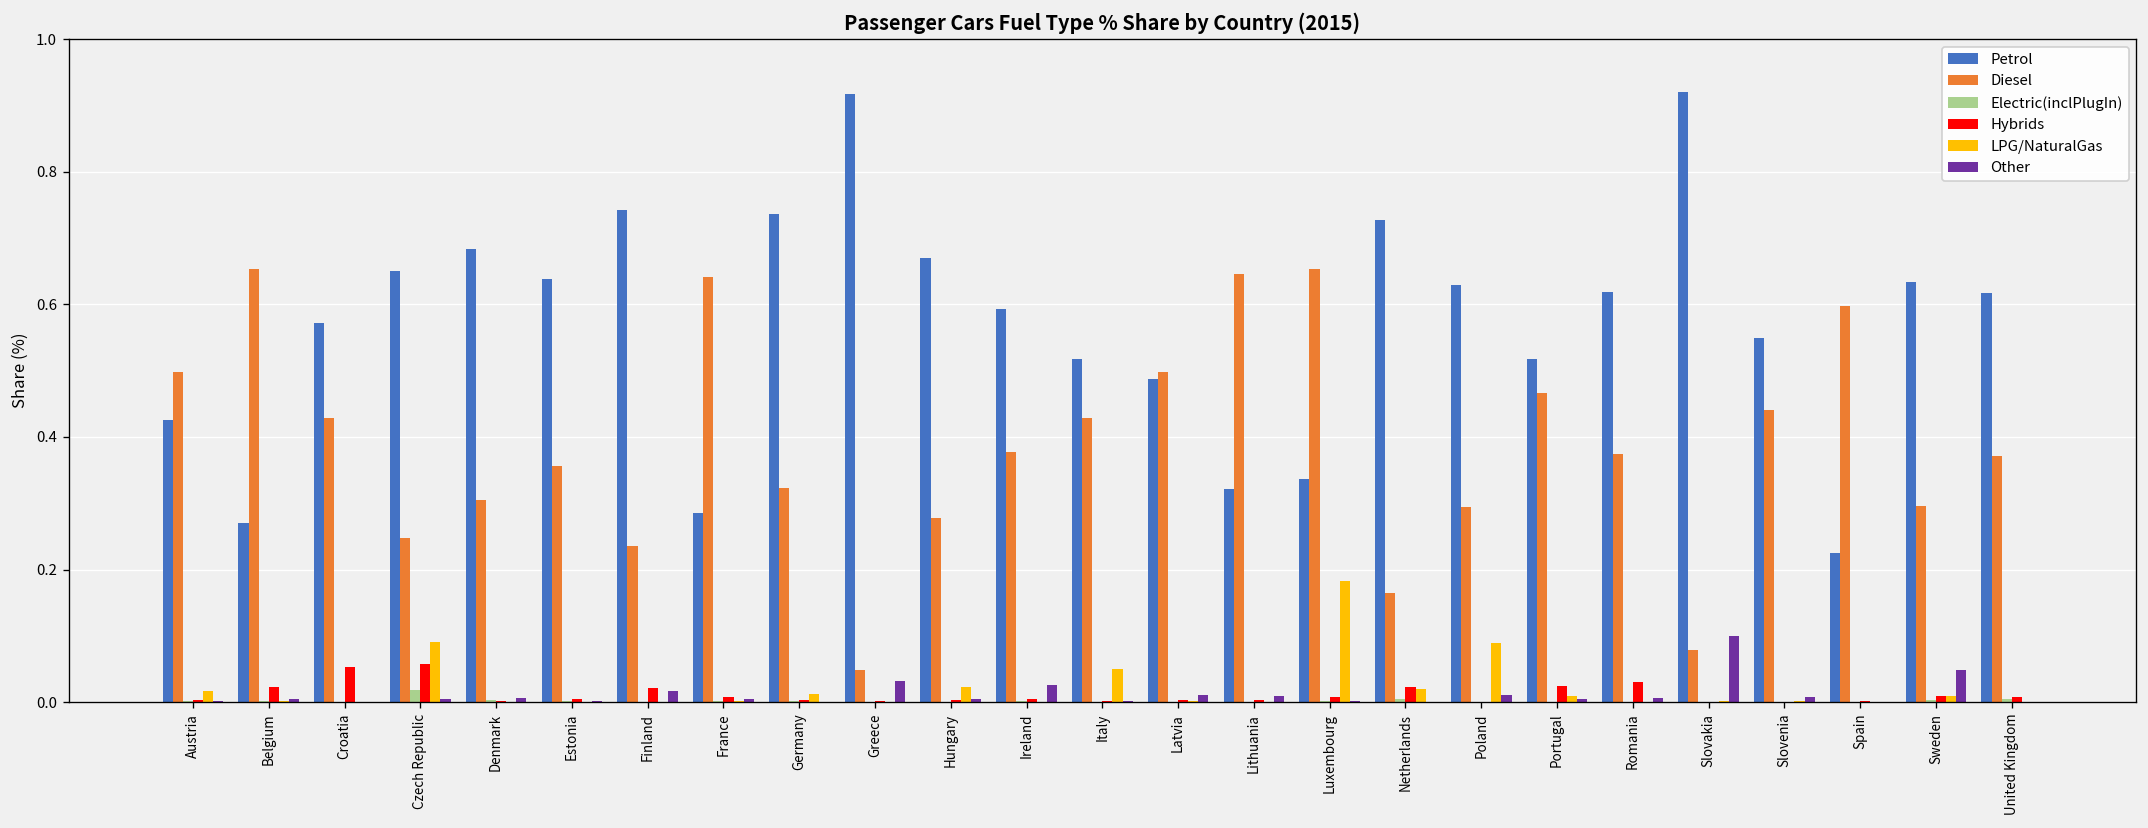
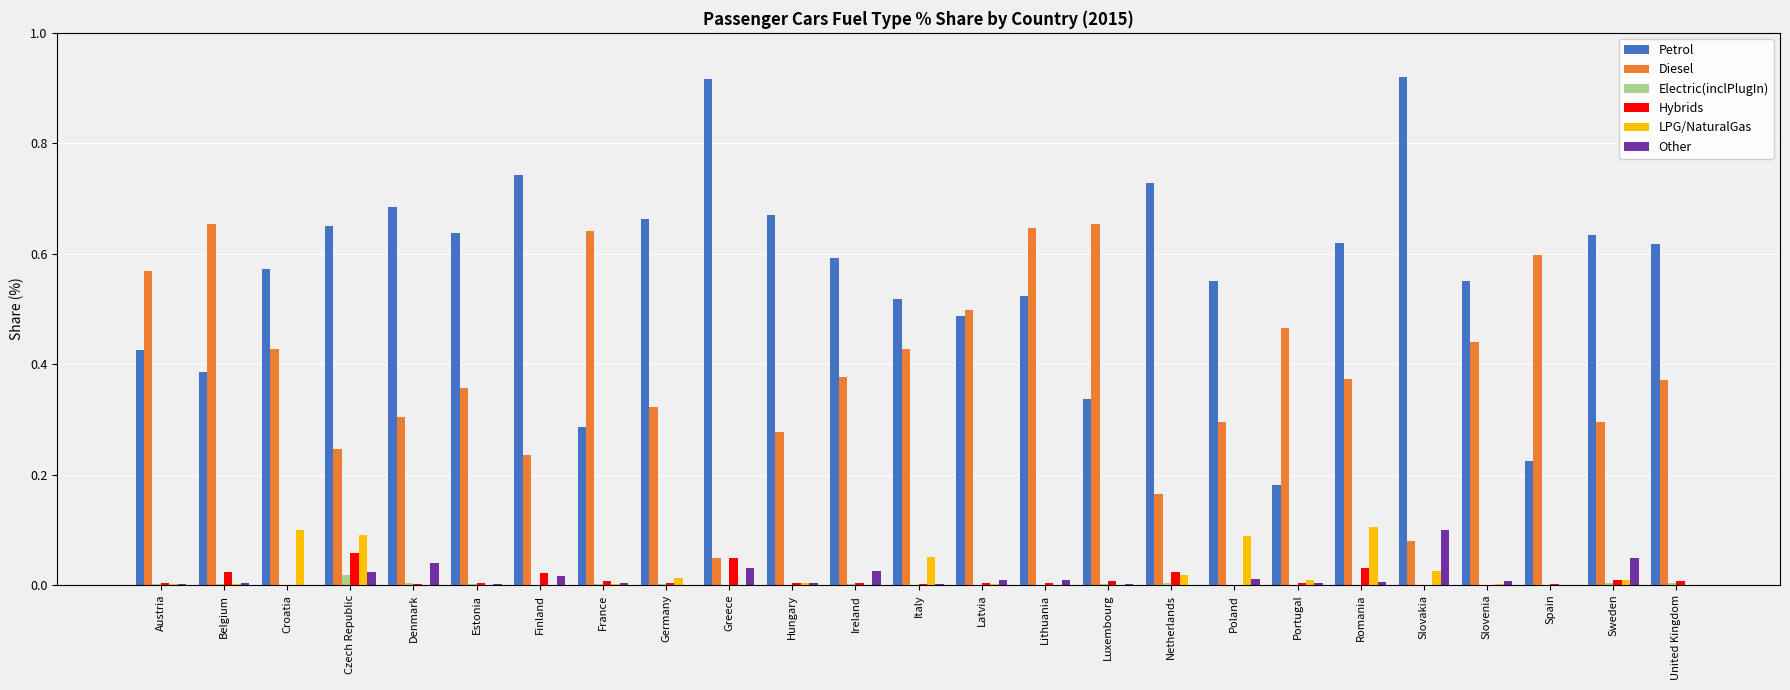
  {
    "Petrol": {
      "Austria": 0.43,
-     "Belgium": 0.27,
+     "Belgium": 0.39,
      "Croatia": 0.57,
      "Czech Republic": 0.65,
      "Denmark": 0.68,
      "Estonia": 0.64,
      "Finland": 0.74,
      "France": 0.29,
-     "Germany": 0.74,
+     "Germany": 0.66,
      "Greece": 0.92,
      "Hungary": 0.67,
      "Ireland": 0.59,
      "Italy": 0.52,
      "Latvia": 0.49,
-     "Lithuania": 0.32,
+     "Lithuania": 0.52,
      "Luxembourg": 0.34,
      "Netherlands": 0.73,
-     "Poland": 0.63,
-     "Portugal": 0.52,
+     "Poland": 0.55,
+     "Portugal": 0.18,
      "Romania": 0.62,
      "Slovakia": 0.92,
      "Slovenia": 0.55,
      "Spain": 0.23,
      "Sweden": 0.63,
      "United Kingdom": 0.62
    },
    "Diesel": {
-     "Austria": 0.50,
+     "Austria": 0.57,
      "Belgium": 0.65,
      "Croatia": 0.43,
      "Czech Republic": 0.25,
      "Denmark": 0.31,
      "Estonia": 0.36,
      "Finland": 0.24,
      "France": 0.64,
      "Germany": 0.32,
      "Greece": 0.05,
      "Hungary": 0.28,
      "Ireland": 0.38,
      "Italy": 0.43,
      "Latvia": 0.50,
      "Lithuania": 0.65,
      "Luxembourg": 0.65,
      "Netherlands": 0.17,
      "Poland": 0.30,
      "Portugal": 0.47,
      "Romania": 0.37,
      "Slovakia": 0.08,
      "Slovenia": 0.44,
      "Spain": 0.60,
      "Sweden": 0.30,
      "United Kingdom": 0.37
    },
    "Electric(inclPlugIn)": {
      "Czech Republic": 0.02,
      "Greece": 0.00,
      "Poland": 0.00,
      "Romania": 0.00,
      "Slovakia": 0.00,
      "Slovenia": 0.00
    },
    "Hybrids": {
      "Belgium": 0.02,
-     "Croatia": 0.05,
+     "Croatia": 0.00,
      "Czech Republic": 0.06,
      "Finland": 0.02,
      "France": 0.01,
-     "Greece": 0.00,
+     "Greece": 0.05,
      "Luxembourg": 0.01,
      "Netherlands": 0.02,
-     "Portugal": 0.02,
+     "Portugal": 0.00,
      "Romania": 0.03,
      "Slovakia": 0.00,
      "Slovenia": 0.00,
      "Sweden": 0.01,
      "United Kingdom": 0.01
    },
    "LPG/NaturalGas": {
-     "Austria": 0.02,
-     "Croatia": 0.0,
+     "Austria": 0.00,
+     "Croatia": 0.1,
      "Czech Republic": 0.09,
      "Denmark": 0.00,
      "Estonia": 0.00,
      "Germany": 0.01,
-     "Hungary": 0.02,
+     "Hungary": 0.00,
      "Ireland": 0.00,
      "Italy": 0.05,
-     "Luxembourg": 0.18,
+     "Luxembourg": 0.00,
      "Netherlands": 0.02,
      "Poland": 0.09,
      "Portugal": 0.01,
-     "Romania": 0.00,
-     "Slovakia": 0.00,
+     "Romania": 0.10,
+     "Slovakia": 0.03,
      "Spain": 0.00,
      "Sweden": 0.01,
      "United Kingdom": 0.00
    },
    "Other": {
-     "Czech Republic": 0.01,
-     "Denmark": 0.01,
+     "Czech Republic": 0.02,
+     "Denmark": 0.04,
      "Finland": 0.02,
      "Greece": 0.03,
      "Ireland": 0.03,
      "Latvia": 0.01,
      "Lithuania": 0.01,
      "Poland": 0.01,
      "Romania": 0.01,
      "Slovakia": 0.10,
      "Slovenia": 0.01,
      "Spain": 0.00,
      "Sweden": 0.05
    }
  }
